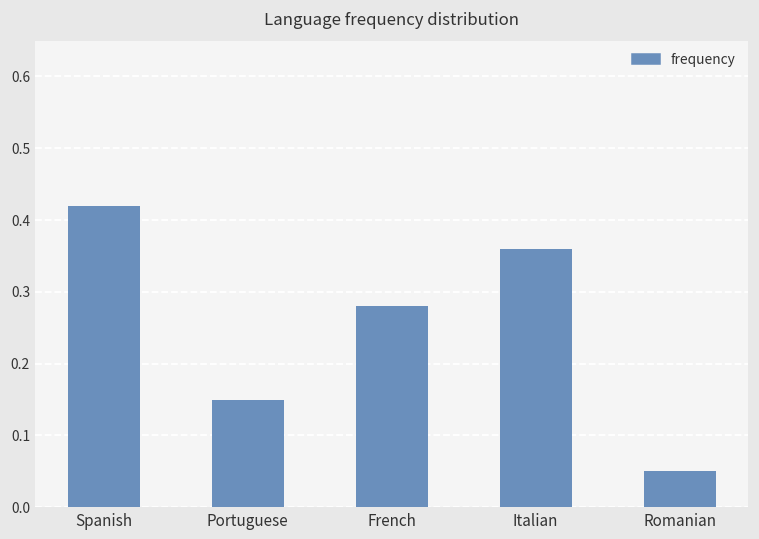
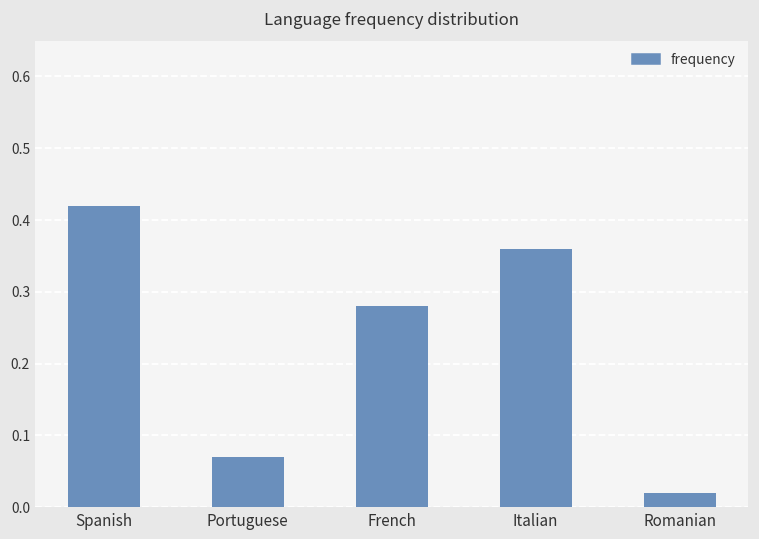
  {
    "Spanish": 0.42,
-   "Portuguese": 0.15,
+   "Portuguese": 0.07,
    "French": 0.28,
    "Italian": 0.36,
-   "Romanian": 0.05
+   "Romanian": 0.02
  }
